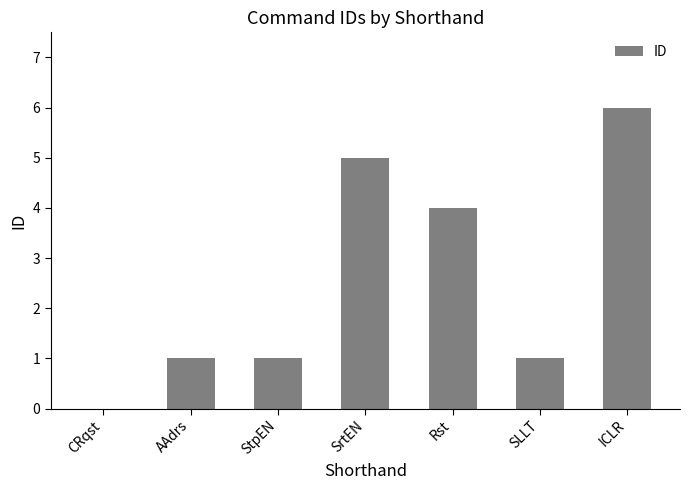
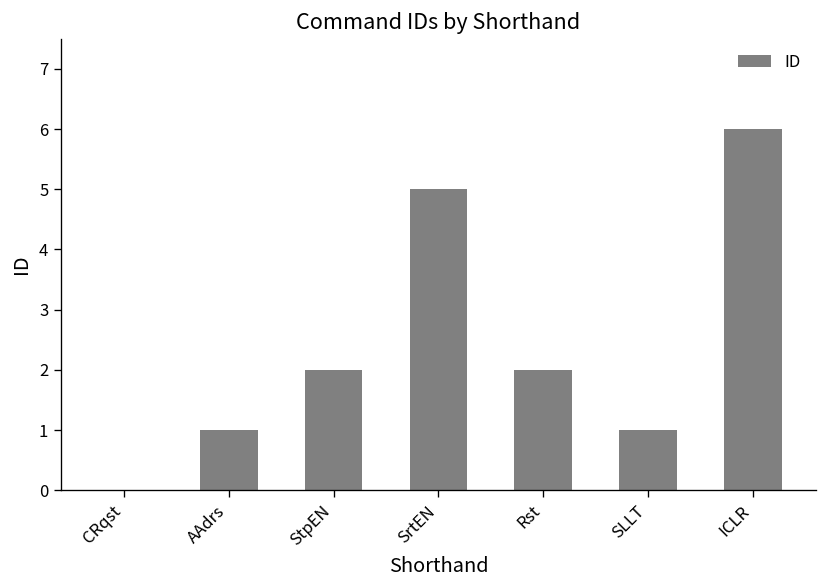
  {
    "CRqst": 0,
    "AAdrs": 1,
-   "StpEN": 1,
+   "StpEN": 2,
    "SrtEN": 5,
-   "Rst": 4,
+   "Rst": 2,
    "SLLT": 1,
    "ICLR": 6
  }
